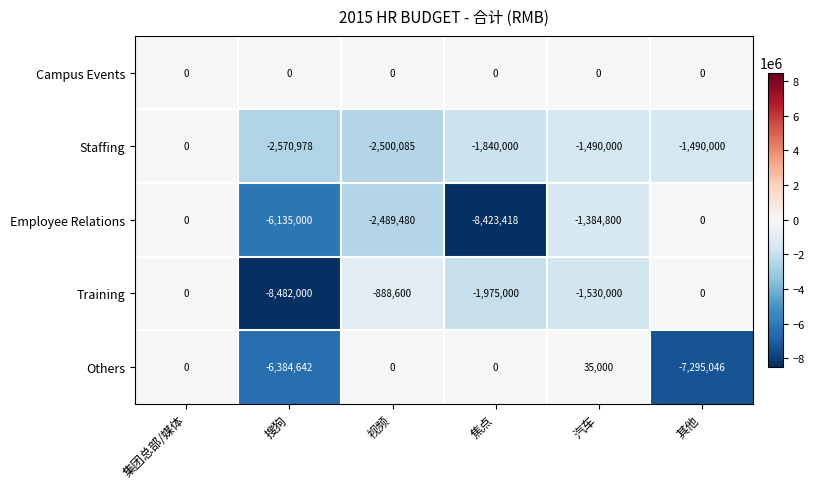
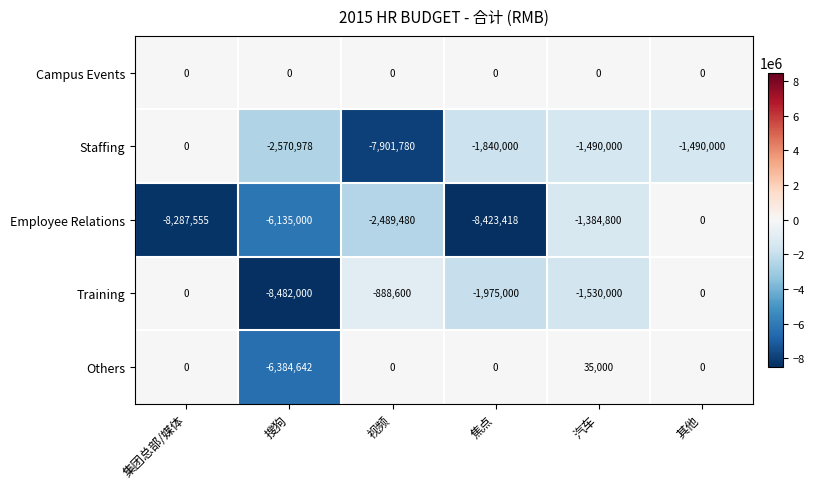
  {
    "Campus Events": {
      "集团总部/媒体": "0",
      "搜狗": "0",
      "视频": "0",
      "焦点": "0",
      "汽车": "0",
      "其他": "0"
    },
    "Staffing": {
      "集团总部/媒体": "0",
      "搜狗": "-2,570,978",
-     "视频": "-2,500,085",
+     "视频": "-7,901,780",
      "焦点": "-1,840,000",
      "汽车": "-1,490,000",
      "其他": "-1,490,000"
    },
    "Employee Relations": {
-     "集团总部/媒体": "0",
+     "集团总部/媒体": "-8,287,555",
      "搜狗": "-6,135,000",
      "视频": "-2,489,480",
      "焦点": "-8,423,418",
      "汽车": "-1,384,800",
      "其他": "0"
    },
    "Training": {
      "集团总部/媒体": "0",
      "搜狗": "-8,482,000",
      "视频": "-888,600",
      "焦点": "-1,975,000",
      "汽车": "-1,530,000",
      "其他": "0"
    },
    "Others": {
      "集团总部/媒体": "0",
      "搜狗": "-6,384,642",
      "视频": "0",
      "焦点": "0",
      "汽车": "35,000",
-     "其他": "-7,295,046"
+     "其他": "0"
    }
  }
